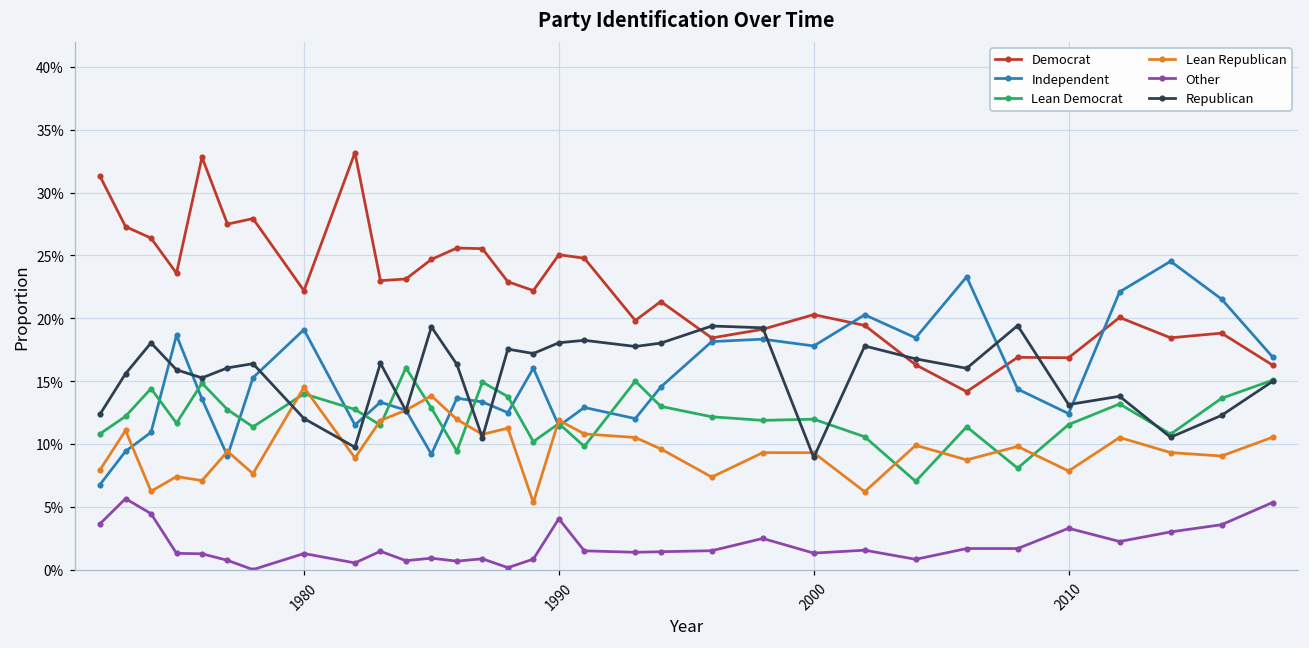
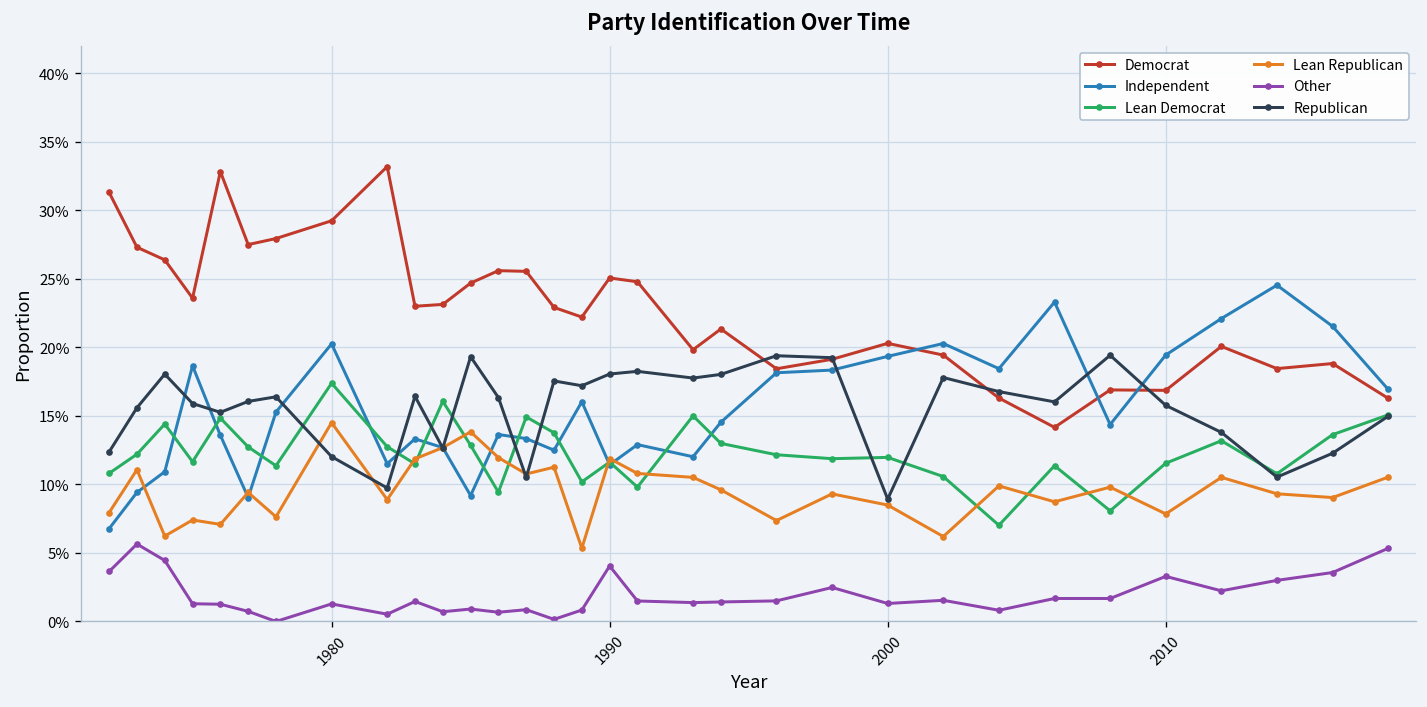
  {
    "Democrat": {
-     "1980": "22.2%",
+     "1980": "29.2%",
      "1990": "25.1%",
      "2000": "20.3%",
      "2010": "16.9%"
    },
    "Independent": {
-     "1980": "19.1%",
-     "2000": "17.8%",
-     "2010": "12.4%"
+     "1980": "20.3%",
+     "2000": "19.3%",
+     "2010": "19.4%"
    },
    "Lean Democrat": {
-     "1980": "14.0%",
+     "1980": "17.4%",
      "2000": "12.0%",
      "2010": "11.5%"
    },
    "Lean Republican": {
      "1980": "14.5%",
      "1990": "11.9%",
-     "2000": "9.3%",
+     "2000": "8.5%",
      "2010": "7.8%"
    },
    "Other": {
      "1980": "1.3%",
      "1990": "4.0%",
      "2000": "1.3%",
      "2010": "3.3%"
    },
    "Republican": {
      "1980": "12.0%",
      "1990": "18.0%",
      "2000": "8.9%",
-     "2010": "13.1%"
+     "2010": "15.8%"
    }
  }
